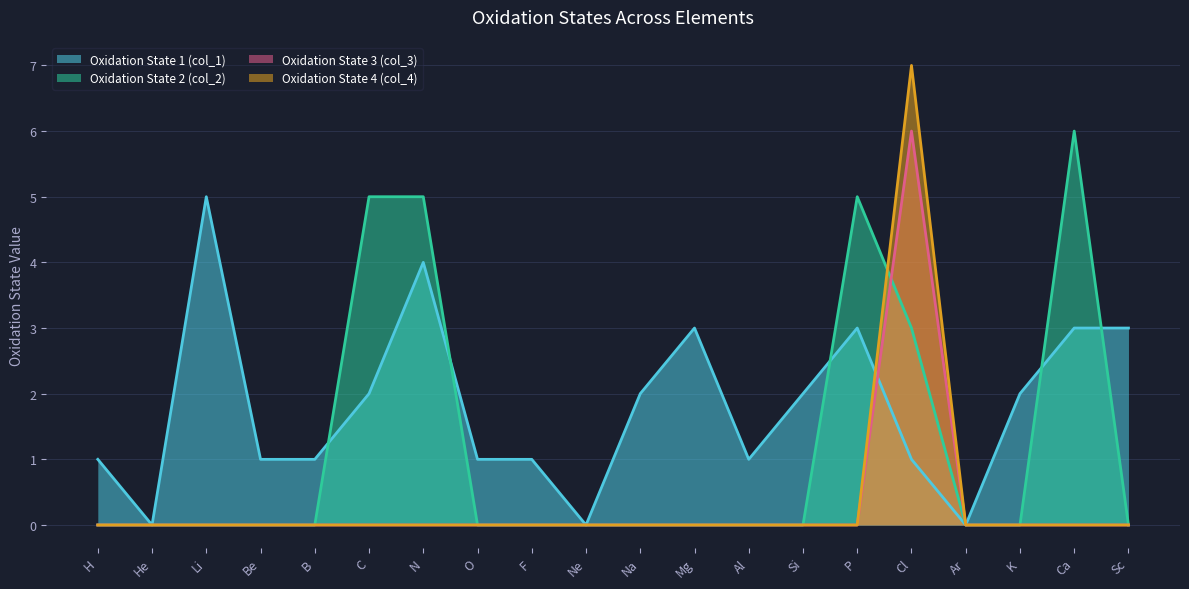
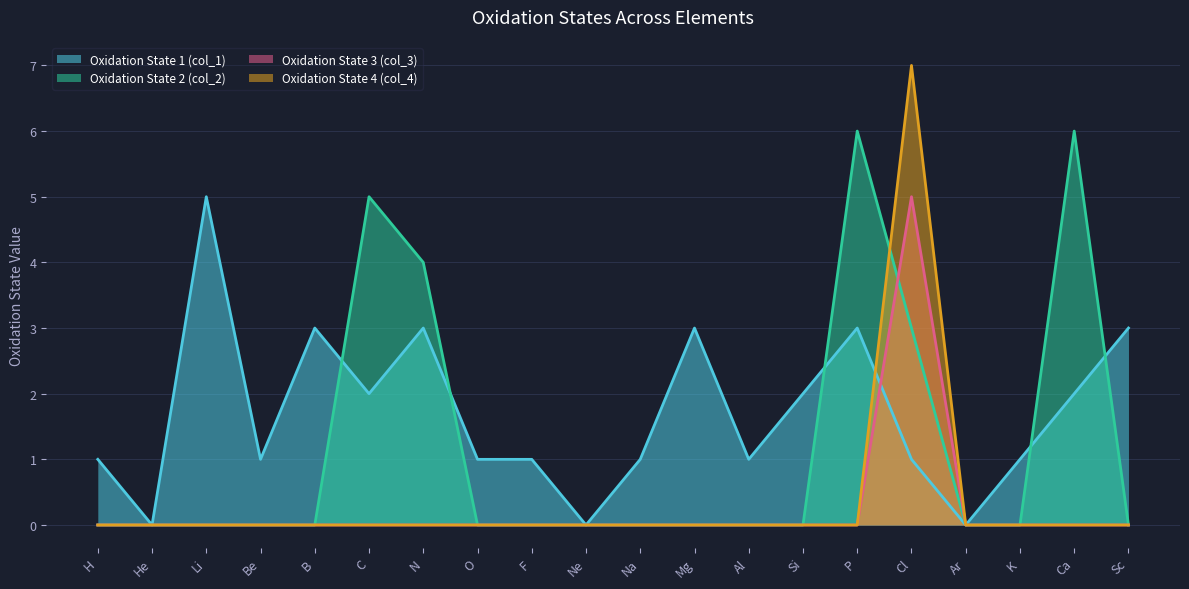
  {
    "Oxidation State 1 (col_1)": {
      "H": 1,
      "Li": 5,
      "Be": 1,
-     "B": 1,
+     "B": 3,
      "C": 2,
-     "N": 4,
+     "N": 3,
      "O": 1,
      "F": 1,
-     "Na": 2,
+     "Na": 1,
      "Mg": 3,
      "Al": 1,
      "Si": 2,
      "P": 3,
      "Cl": 1,
-     "K": 2,
-     "Ca": 3,
+     "K": 1,
+     "Ca": 2,
      "Sc": 3
    },
    "Oxidation State 2 (col_2)": {
      "C": 5,
-     "N": 5,
-     "P": 5,
+     "N": 4,
+     "P": 6,
      "Cl": 3,
      "Ca": 6
    },
    "Oxidation State 3 (col_3)": {
-     "Cl": 6
+     "Cl": 5
    },
    "Oxidation State 4 (col_4)": {
      "Cl": 7
    }
  }
